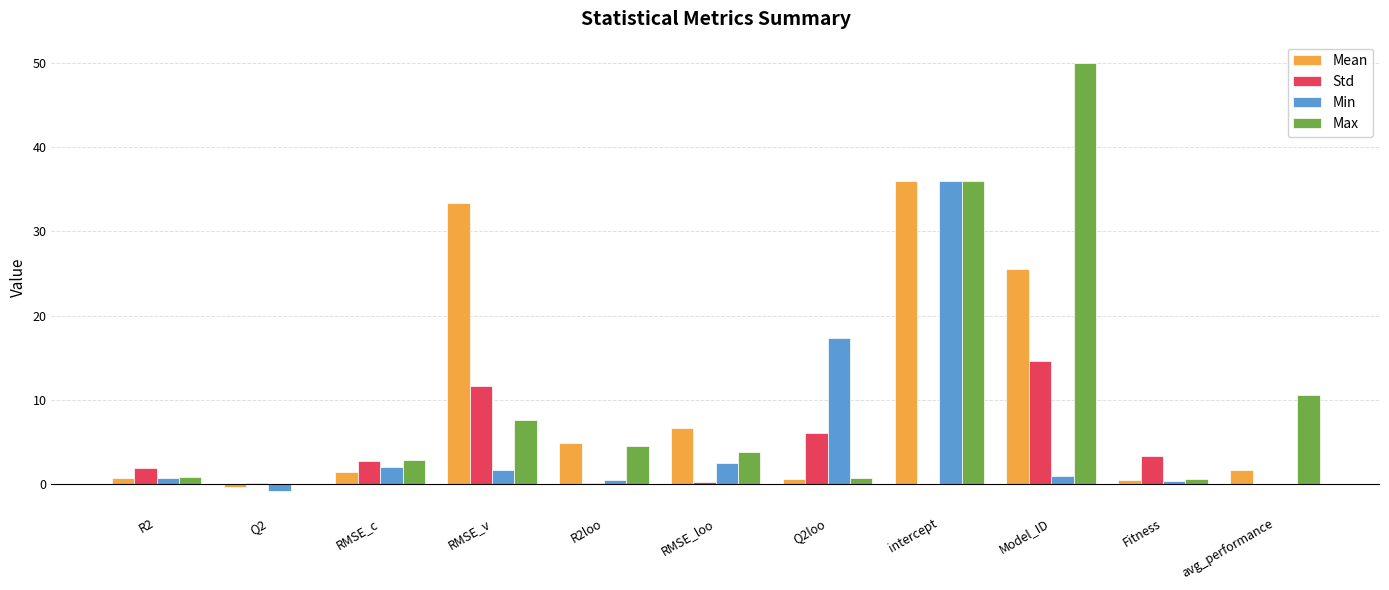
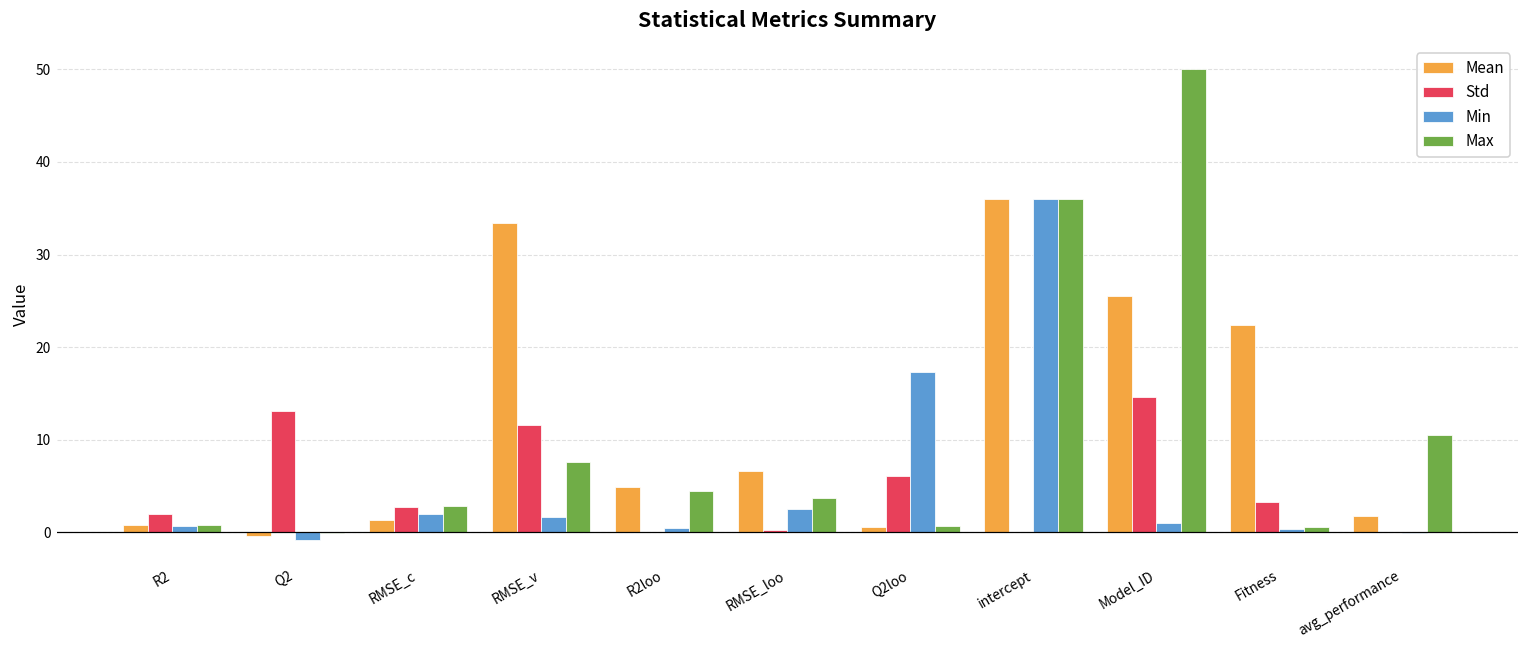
  {
    "Mean": {
      "R2": 1,
      "Q2": 0,
      "RMSE_c": 1,
      "RMSE_v": 33,
      "R2loo": 5,
      "RMSE_loo": 7,
      "Q2loo": 1,
      "intercept": 36,
      "Model_ID": 26,
-     "Fitness": 0,
+     "Fitness": 22,
      "avg_performance": 2
    },
    "Std": {
      "R2": 2,
-     "Q2": 0,
+     "Q2": 13,
      "RMSE_c": 3,
      "RMSE_v": 12,
      "Q2loo": 6,
      "Model_ID": 15,
      "Fitness": 3
    },
    "Min": {
      "R2": 1,
      "Q2": -1,
      "RMSE_c": 2,
      "RMSE_v": 2,
      "R2loo": 0,
      "RMSE_loo": 3,
      "Q2loo": 17,
      "intercept": 36,
      "Model_ID": 1,
      "Fitness": 0
    },
    "Max": {
      "R2": 1,
      "RMSE_c": 3,
      "RMSE_v": 8,
      "R2loo": 4,
      "RMSE_loo": 4,
      "Q2loo": 1,
      "intercept": 36,
      "Model_ID": 50,
      "Fitness": 1,
      "avg_performance": 11
    }
  }
